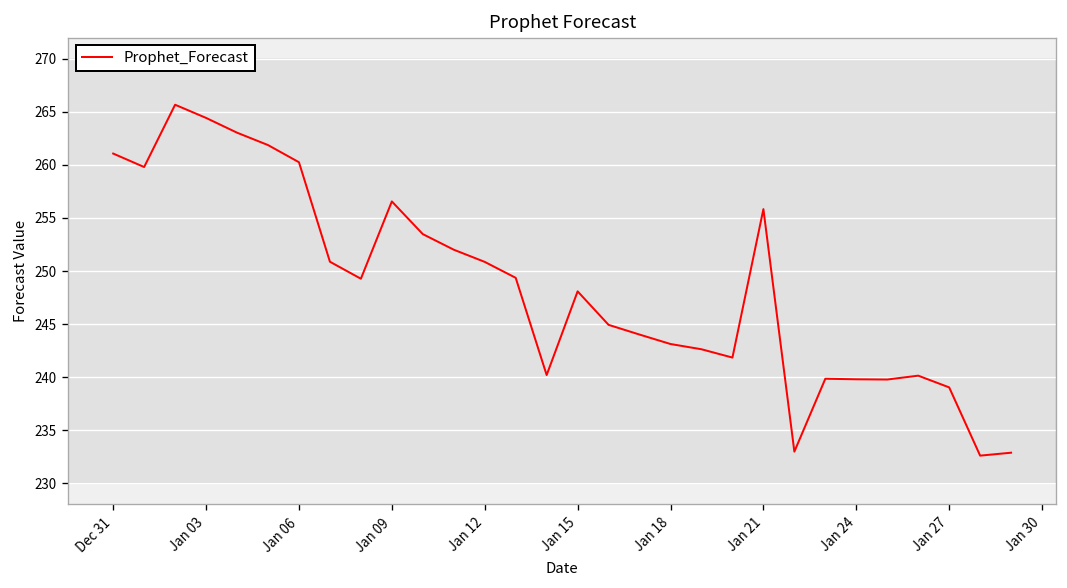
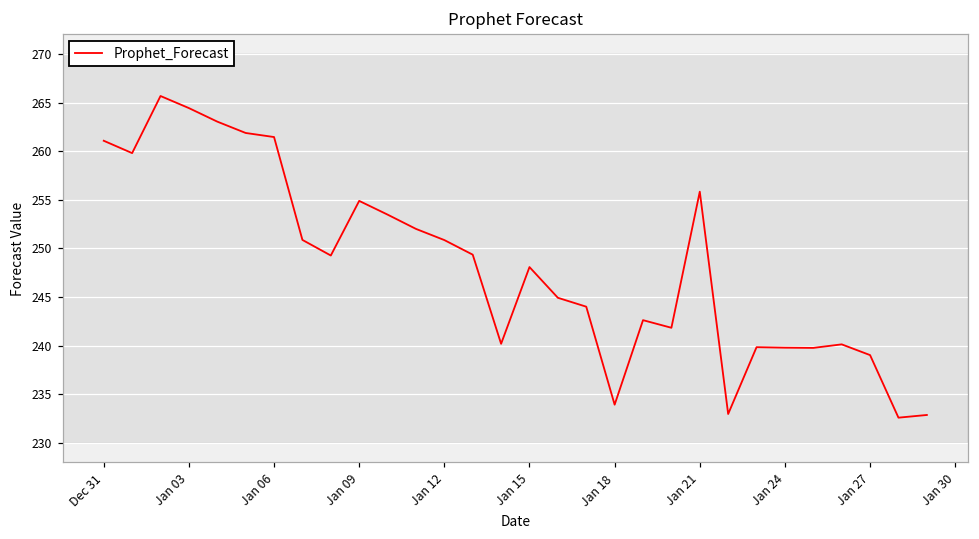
  {
    "Dec 31": 261,
    "Jan 03": 264,
-   "Jan 06": 260,
-   "Jan 09": 257,
+   "Jan 06": 261,
+   "Jan 09": 255,
    "Jan 12": 251,
    "Jan 15": 248,
-   "Jan 18": 243,
+   "Jan 18": 234,
    "Jan 21": 256,
    "Jan 24": 240,
    "Jan 27": 239
  }
